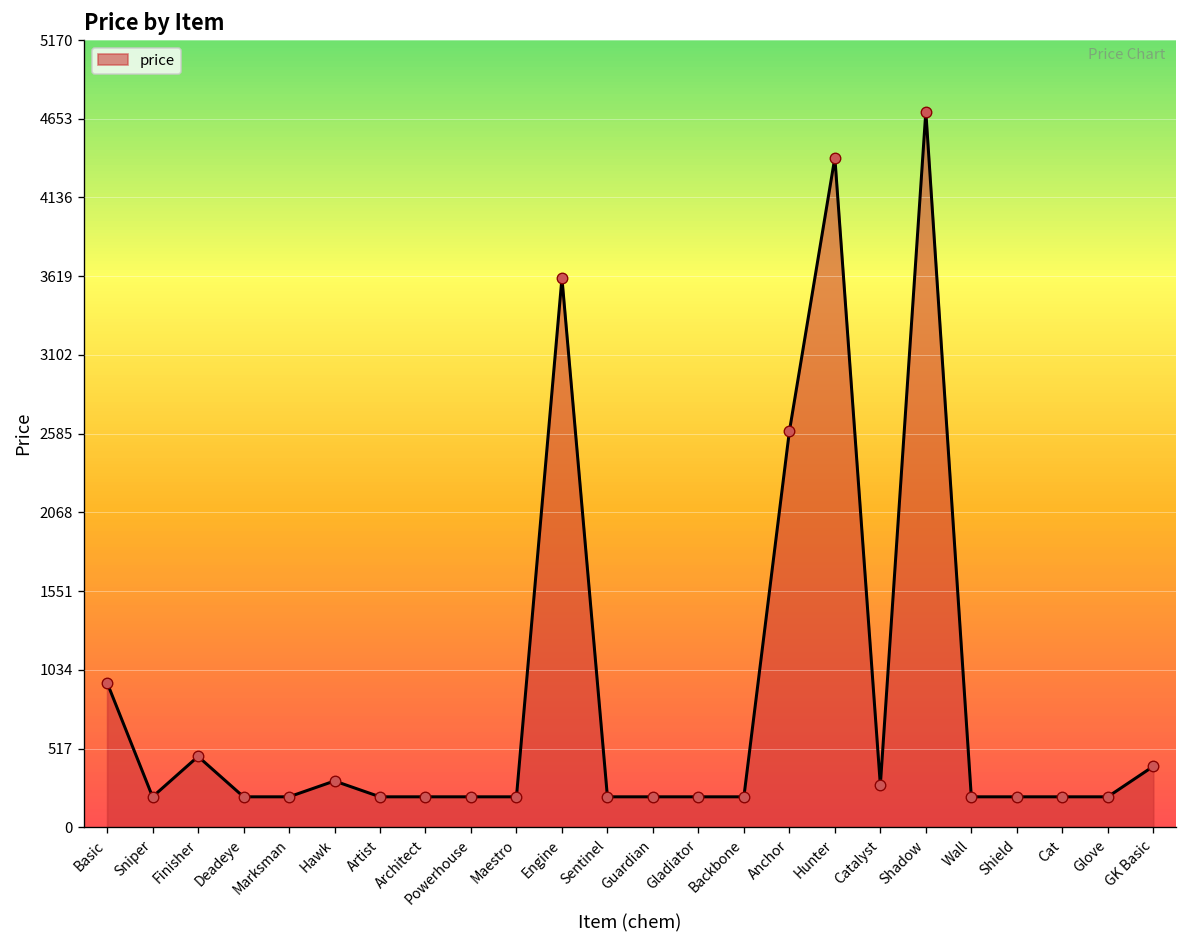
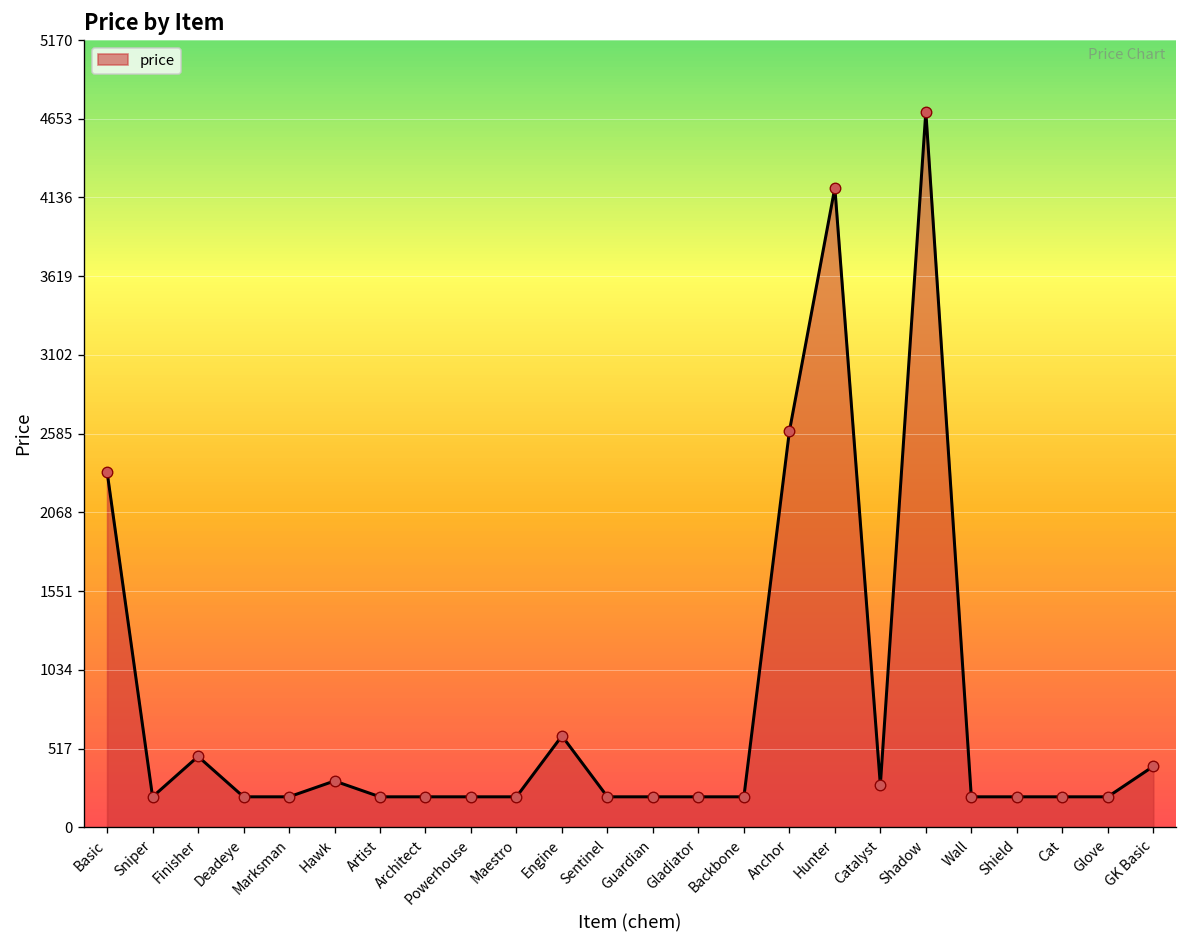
  {
-   "Basic": 950,
+   "Basic": 2330,
    "Sniper": 200,
    "Finisher": 470,
    "Deadeye": 200,
    "Marksman": 200,
    "Hawk": 300,
    "Artist": 200,
    "Architect": 200,
    "Powerhouse": 200,
    "Maestro": 200,
-   "Engine": 3610,
+   "Engine": 600,
    "Sentinel": 200,
    "Guardian": 200,
    "Gladiator": 200,
    "Backbone": 200,
    "Anchor": 2600,
-   "Hunter": 4400,
+   "Hunter": 4200,
    "Catalyst": 280,
    "Shadow": 4700,
    "Wall": 200,
    "Shield": 200,
    "Cat": 200,
    "Glove": 200,
    "GK Basic": 400
  }
